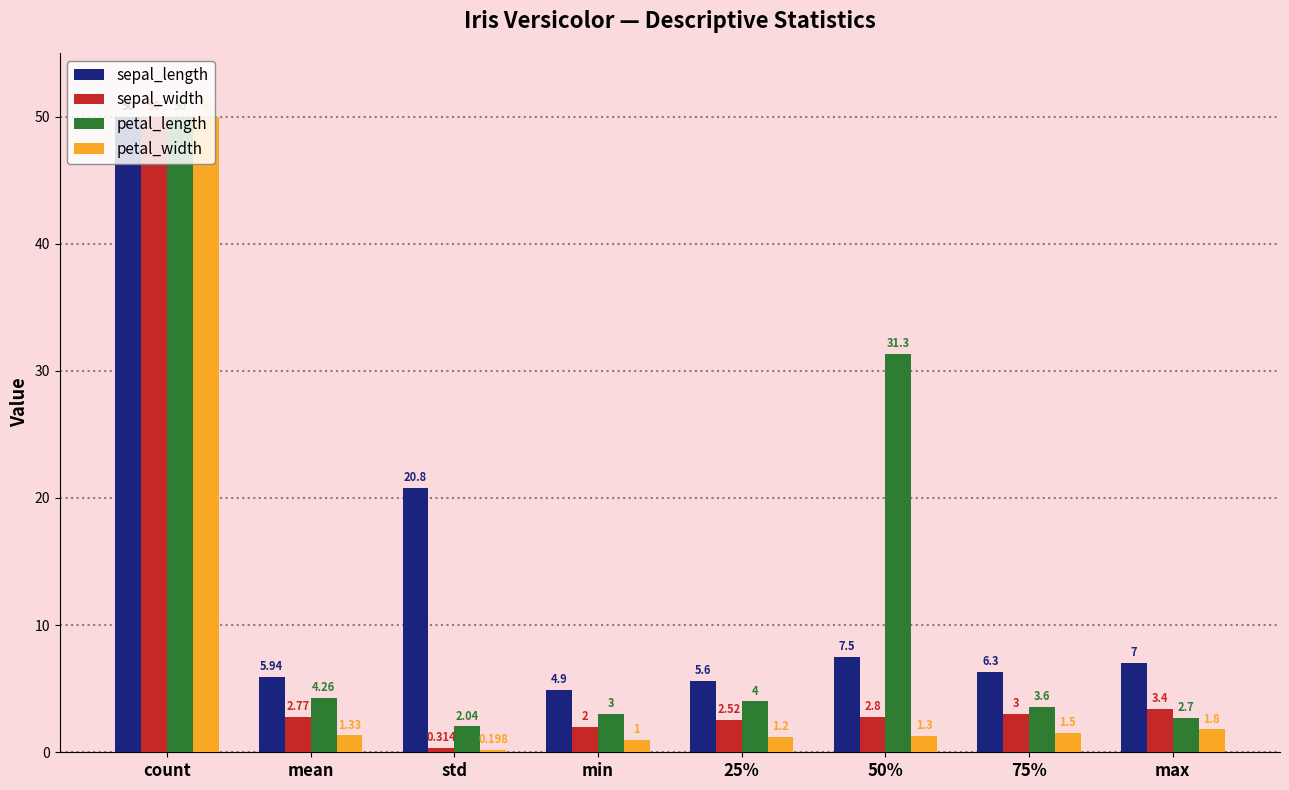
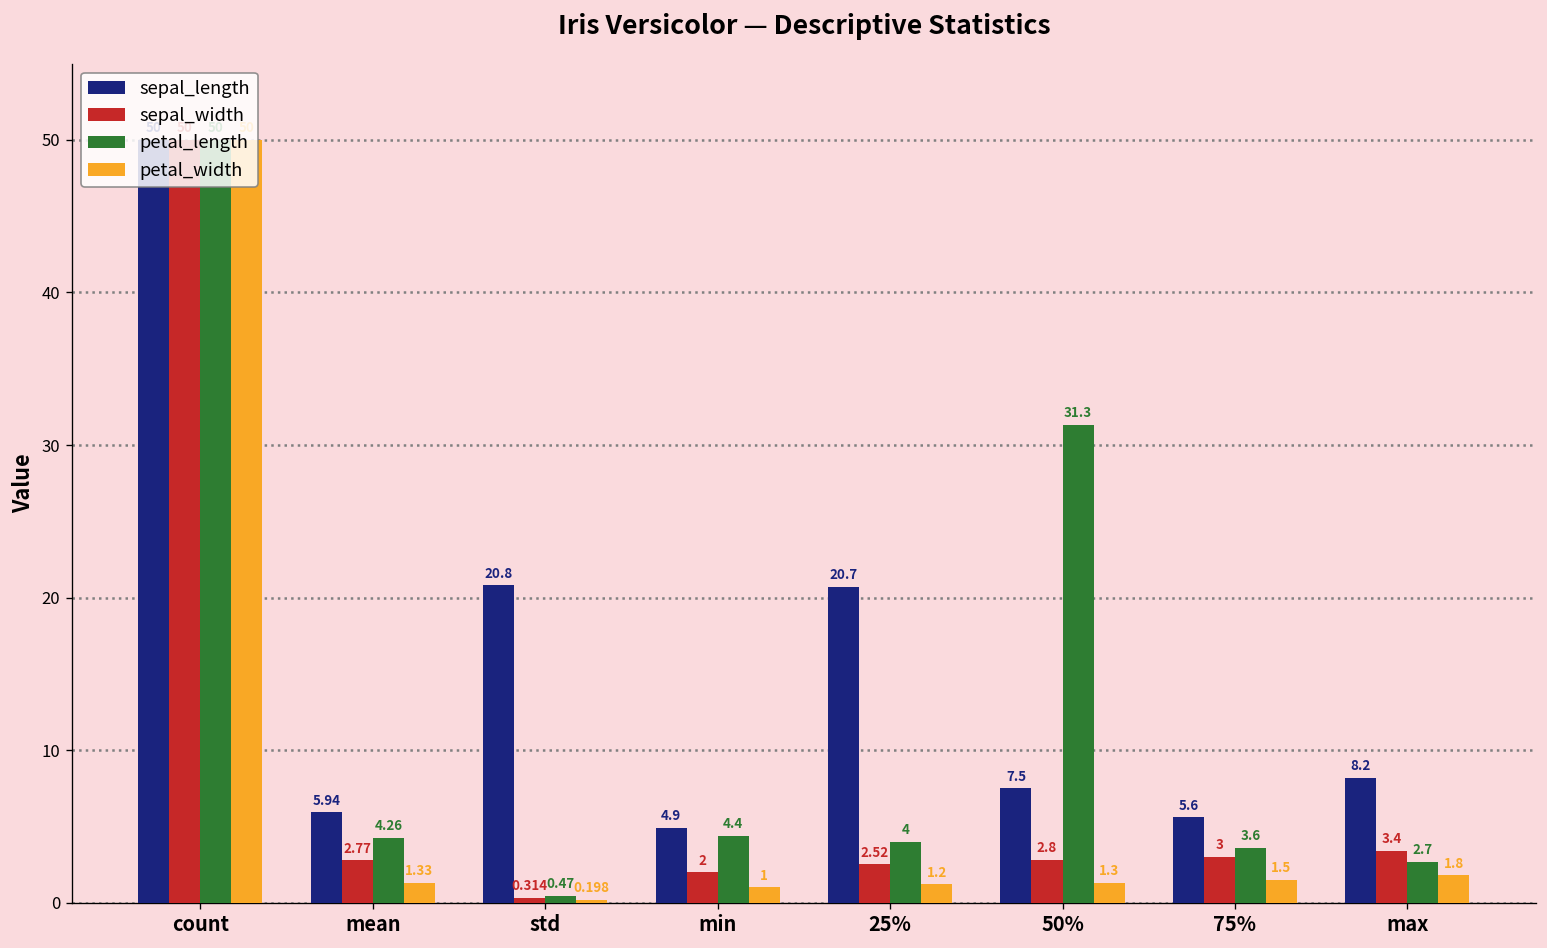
  {
    "sepal_length": {
      "mean": 5.94,
      "std": 20.8,
      "min": 4.9,
-     "25%": 5.6,
+     "25%": 20.7,
      "50%": 7.5,
-     "75%": 6.3,
-     "max": 7
+     "75%": 5.6,
+     "max": 8.2
    },
    "sepal_width": {
      "mean": 2.77,
      "std": 0.314,
      "min": 2,
      "25%": 2.52,
      "50%": 2.8,
      "75%": 3,
      "max": 3.4
    },
    "petal_length": {
      "mean": 4.26,
-     "std": 2.04,
-     "min": 3,
+     "std": 0.47,
+     "min": 4.4,
      "25%": 4,
      "50%": 31.3,
      "75%": 3.6,
      "max": 2.7
    },
    "petal_width": {
      "mean": 1.33,
      "std": 0.198,
      "min": 1,
      "25%": 1.2,
      "50%": 1.3,
      "75%": 1.5,
      "max": 1.8
    }
  }
